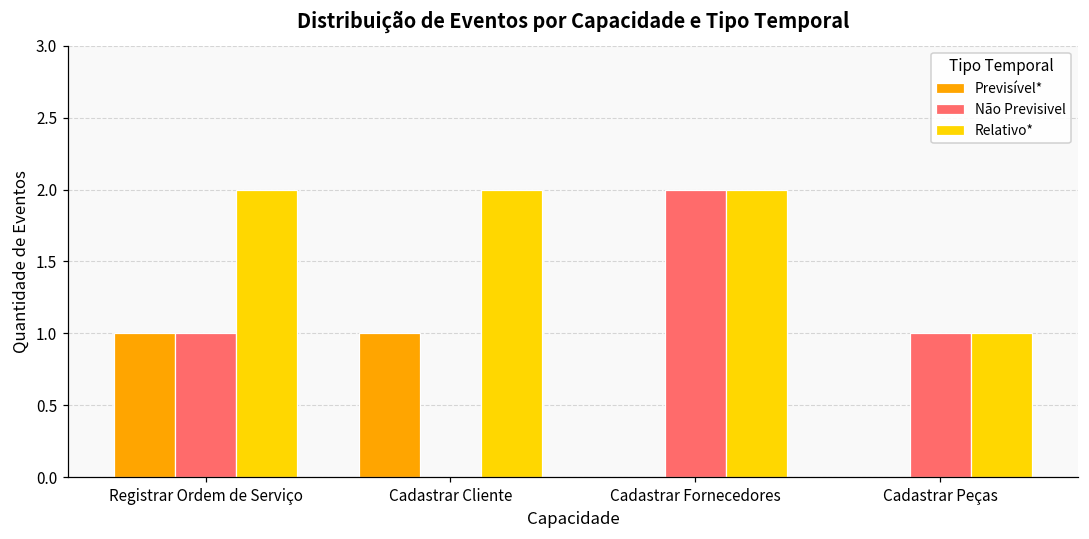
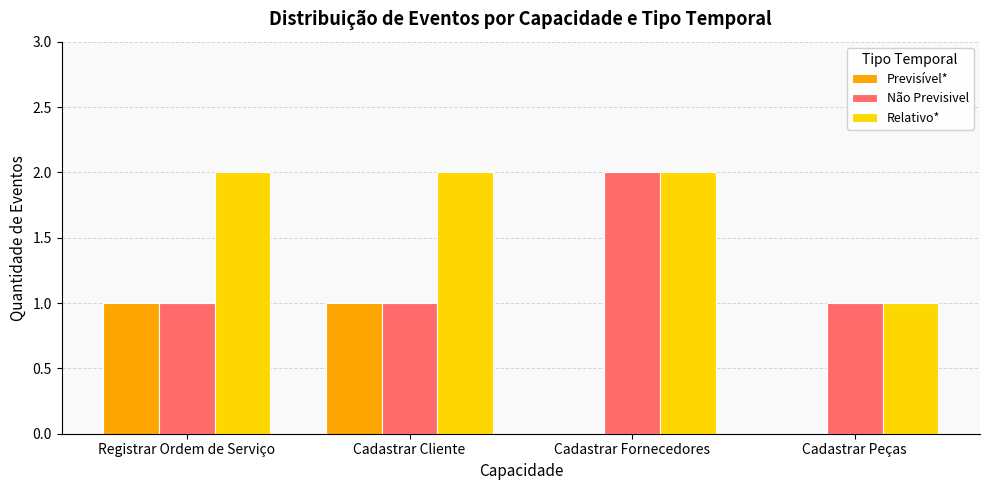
  {
    "Não Previsivel": {
      "Registrar Ordem de Serviço": 1,
-     "Cadastrar Cliente": 0,
+     "Cadastrar Cliente": 1,
      "Cadastrar Fornecedores": 2,
      "Cadastrar Peças": 1
    }
  }
